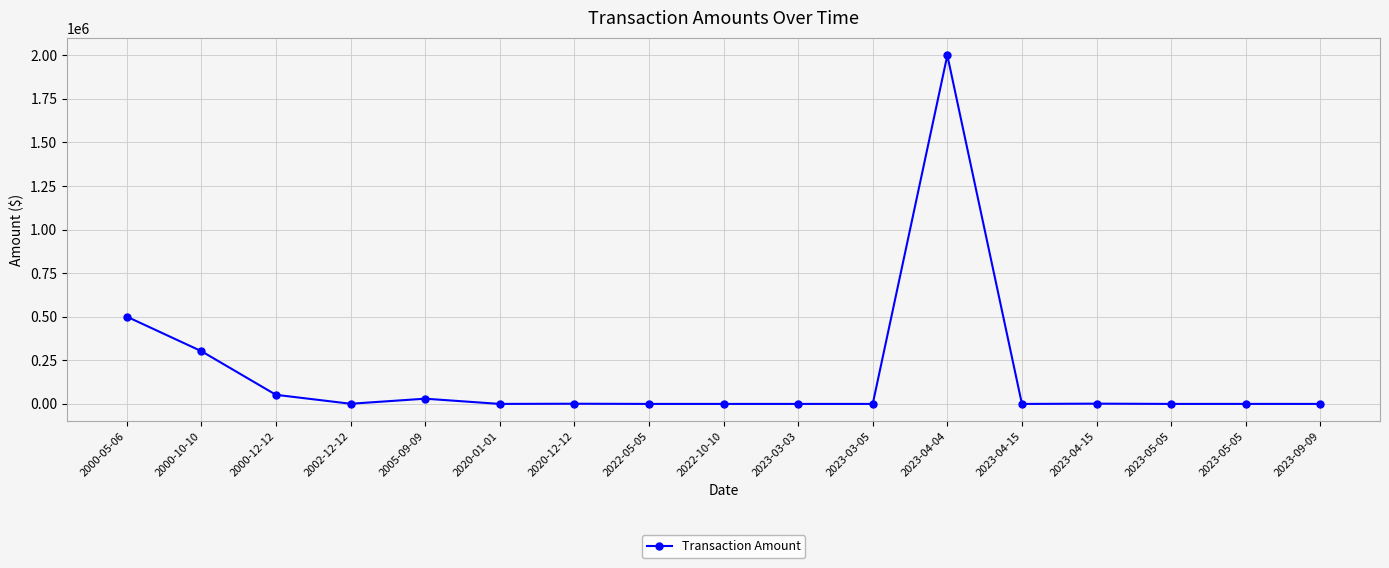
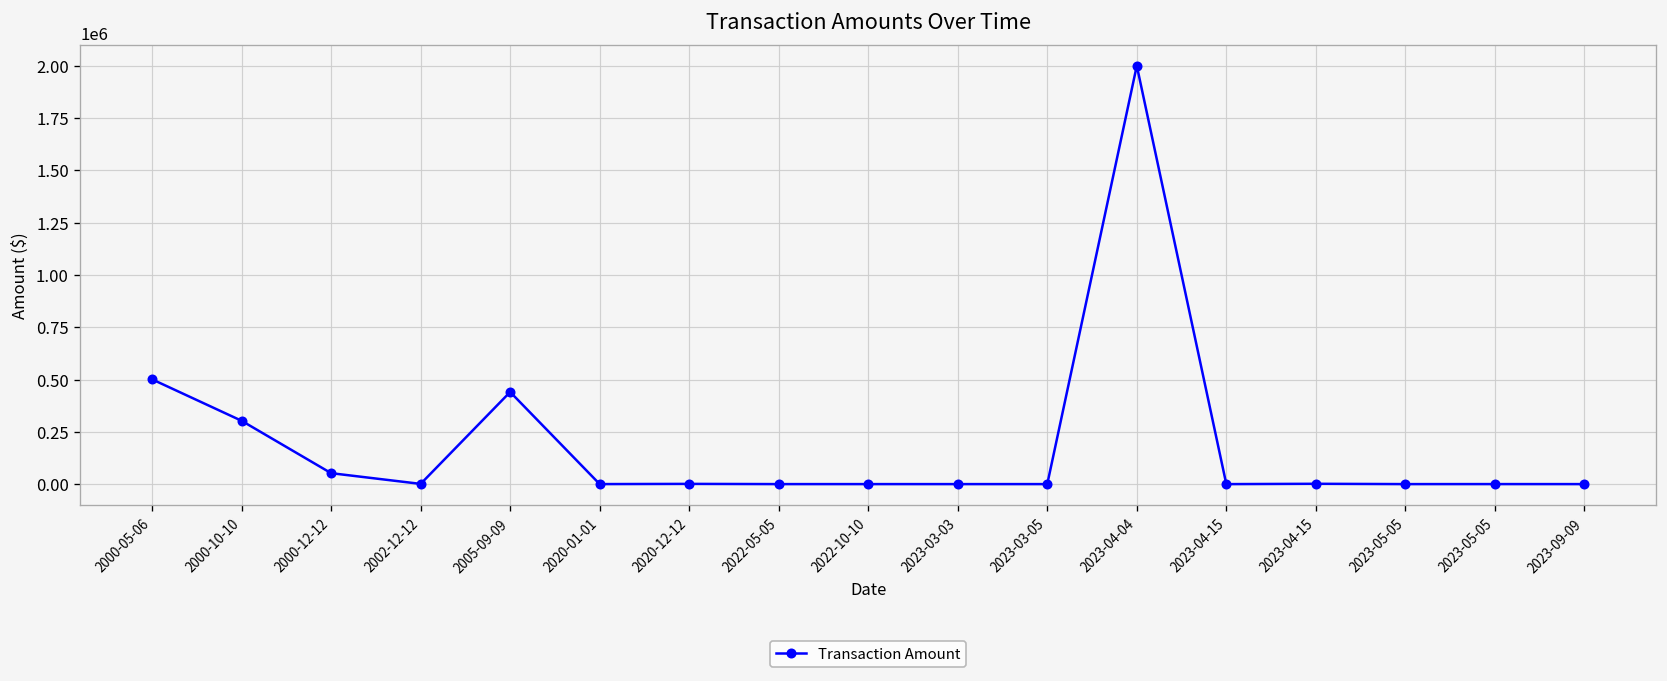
  {
    "2000-05-06": 500000,
    "2000-10-10": 300000,
    "2000-12-12": 50000,
    "2002-12-12": 0,
-   "2005-09-09": 30000,
+   "2005-09-09": 440000,
    "2020-01-01": 0,
    "2020-12-12": 0,
    "2022-05-05": 0,
    "2022-10-10": 0,
    "2023-03-03": 0,
    "2023-03-05": 0,
    "2023-04-04": 2000000,
    "2023-09-09": 0
  }
